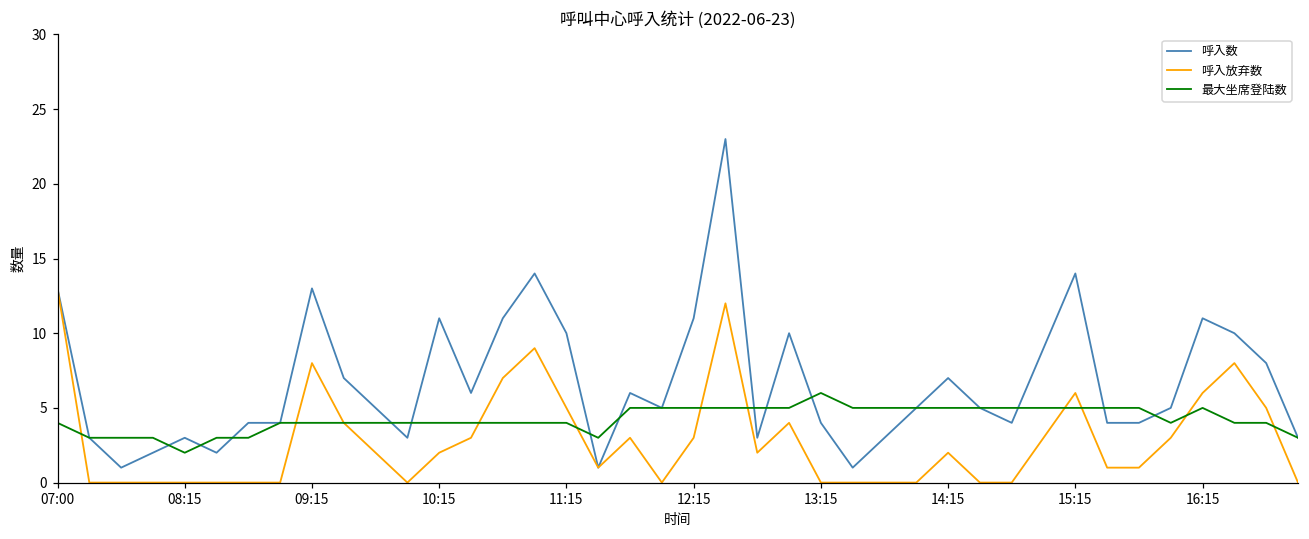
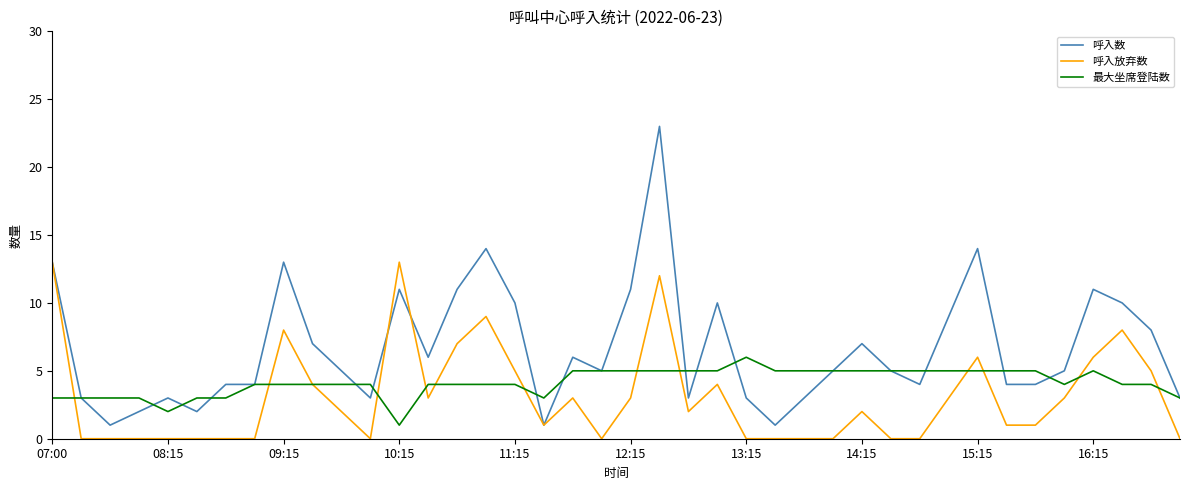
  {
    "呼入数": {
      "08:15": 3,
      "09:15": 13,
      "10:15": 11,
      "11:15": 10,
      "12:15": 11,
-     "13:15": 4,
+     "13:15": 3,
      "14:15": 7,
      "15:15": 14,
      "16:15": 11
    },
    "呼入放弃数": {
      "08:15": 0,
      "09:15": 8,
-     "10:15": 2,
+     "10:15": 13,
      "11:15": 5,
      "12:15": 3,
      "13:15": 0,
      "14:15": 2,
      "15:15": 6,
      "16:15": 6
    },
    "最大坐席登陆数": {
-     "07:00": 4,
+     "07:00": 3,
      "08:15": 2,
      "09:15": 4,
-     "10:15": 4,
+     "10:15": 1,
      "11:15": 4,
      "12:15": 5,
      "13:15": 6,
      "14:15": 5,
      "15:15": 5,
      "16:15": 5
    }
  }
